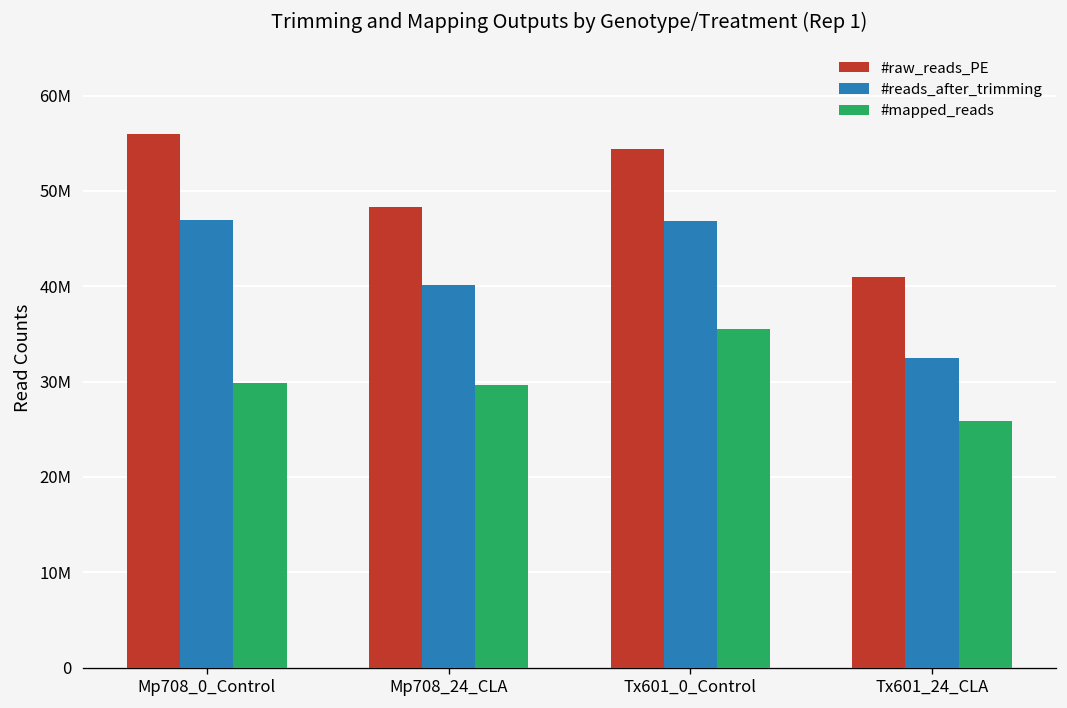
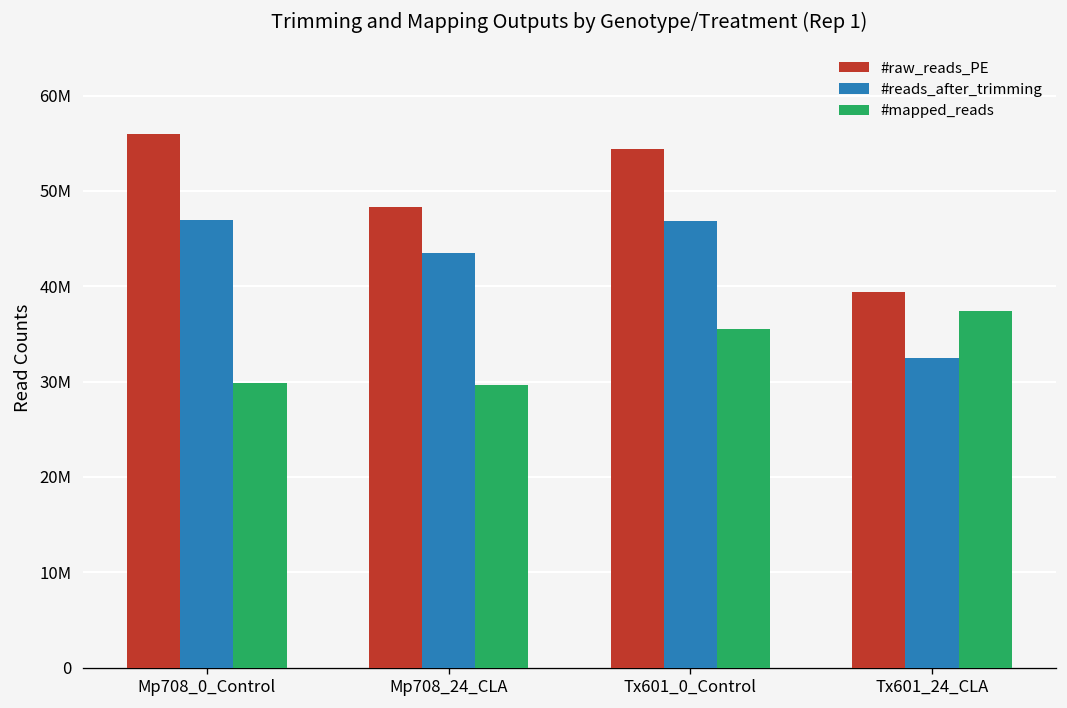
  {
    "#raw_reads_PE": {
      "Mp708_0_Control": 56000000,
      "Mp708_24_CLA": 48000000,
      "Tx601_0_Control": 54000000,
-     "Tx601_24_CLA": 41000000
+     "Tx601_24_CLA": 39000000
    },
    "#reads_after_trimming": {
      "Mp708_0_Control": 47000000,
-     "Mp708_24_CLA": 40000000,
+     "Mp708_24_CLA": 44000000,
      "Tx601_0_Control": 47000000,
      "Tx601_24_CLA": 33000000
    },
    "#mapped_reads": {
      "Mp708_0_Control": 30000000,
      "Mp708_24_CLA": 30000000,
      "Tx601_0_Control": 35000000,
-     "Tx601_24_CLA": 26000000
+     "Tx601_24_CLA": 37000000
    }
  }
